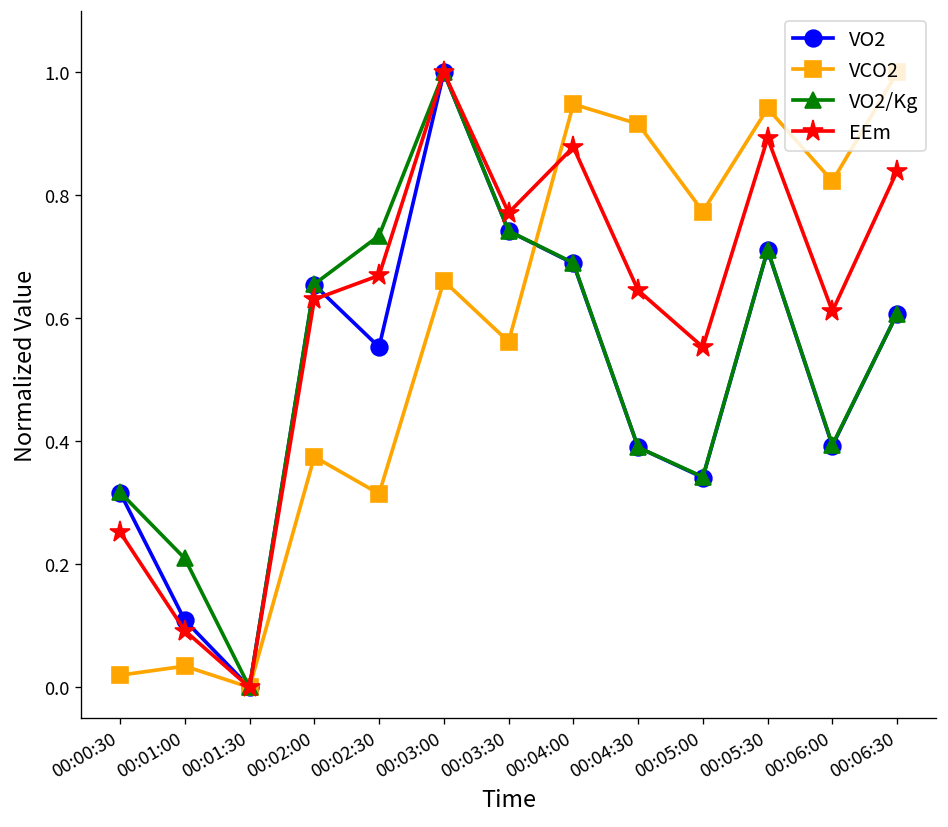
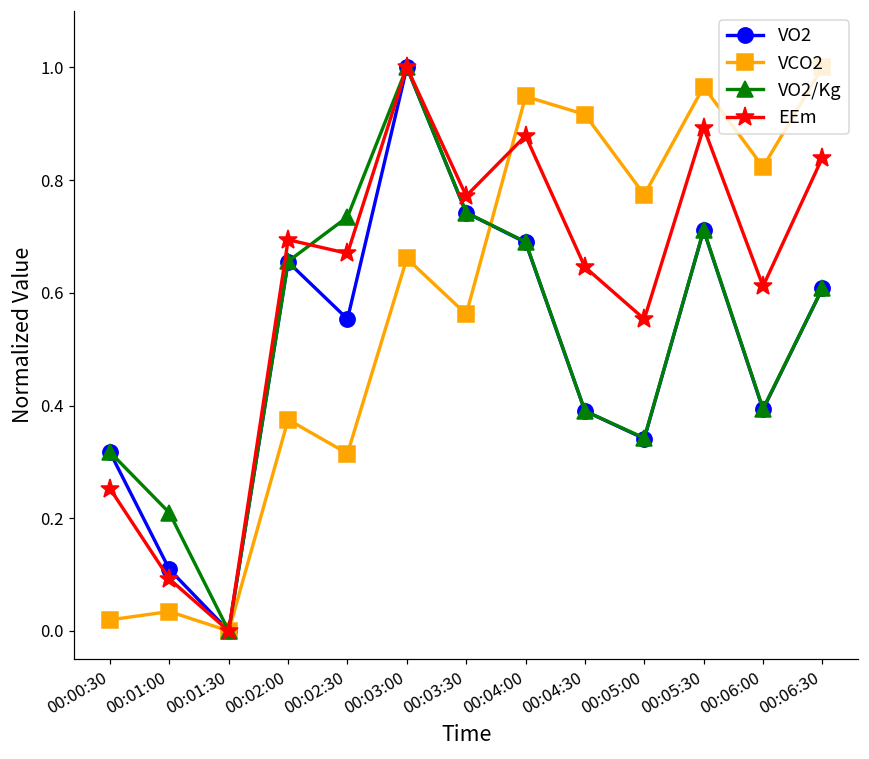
  {
    "VO2": {
      "00:01:00": 0.11,
      "00:02:30": 0.55
    },
    "VCO2": {
      "00:00:30": 0.02,
      "00:01:00": 0.03,
      "00:02:00": 0.38,
      "00:02:30": 0.31,
      "00:03:00": 0.66,
      "00:03:30": 0.56,
      "00:04:00": 0.95,
      "00:04:30": 0.92,
      "00:05:00": 0.77,
-     "00:05:30": 0.94,
+     "00:05:30": 0.97,
      "00:06:00": 0.82
    },
    "VO2/Kg": {
      "00:01:00": 0.21,
      "00:02:30": 0.73
    },
    "EEm": {
      "00:00:30": 0.25,
      "00:01:00": 0.09,
-     "00:02:00": 0.63,
+     "00:02:00": 0.69,
      "00:02:30": 0.67,
      "00:03:30": 0.77,
      "00:04:00": 0.88,
      "00:04:30": 0.65,
      "00:05:00": 0.55,
      "00:05:30": 0.89,
      "00:06:00": 0.61,
      "00:06:30": 0.84
    }
  }
